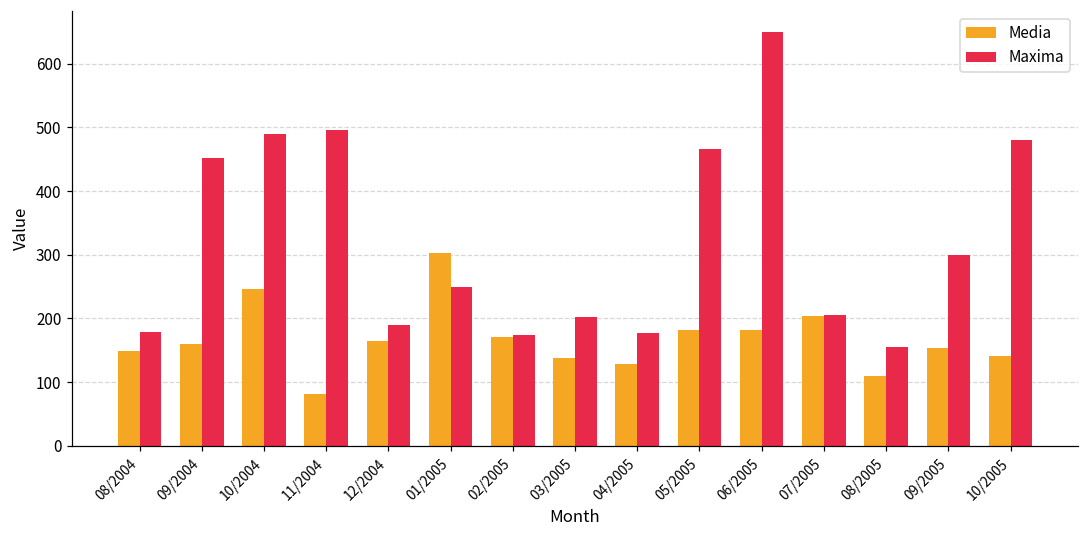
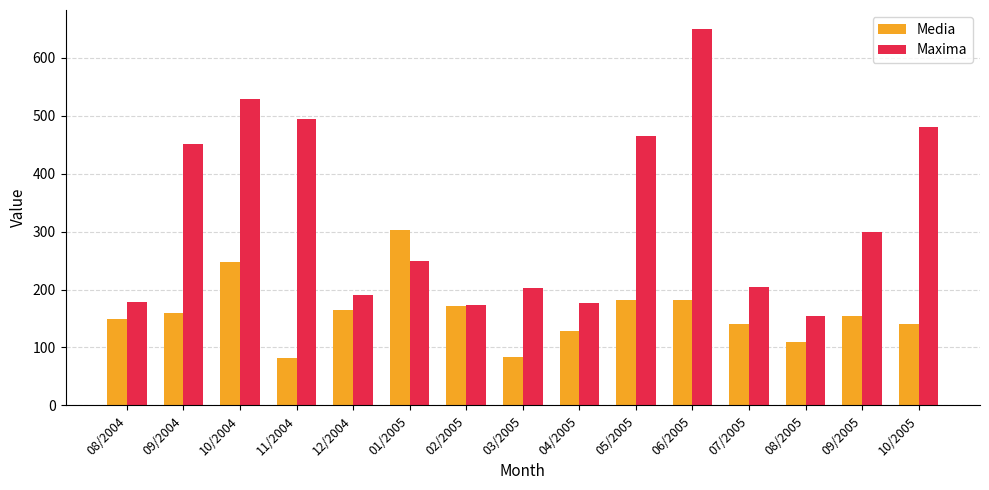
  {
    "Media": {
      "08/2004": 150,
      "09/2004": 160,
      "10/2004": 250,
      "11/2004": 80,
      "12/2004": 170,
      "01/2005": 300,
      "02/2005": 170,
-     "03/2005": 140,
+     "03/2005": 80,
      "04/2005": 130,
      "05/2005": 180,
      "06/2005": 180,
-     "07/2005": 200,
+     "07/2005": 140,
      "08/2005": 110,
      "09/2005": 150,
      "10/2005": 140
    },
    "Maxima": {
      "08/2004": 180,
      "09/2004": 450,
-     "10/2004": 490,
+     "10/2004": 530,
      "11/2004": 500,
      "12/2004": 190,
      "01/2005": 250,
      "02/2005": 170,
      "03/2005": 200,
      "04/2005": 180,
      "05/2005": 470,
      "06/2005": 650,
      "07/2005": 210,
      "08/2005": 160,
      "09/2005": 300,
      "10/2005": 480
    }
  }
